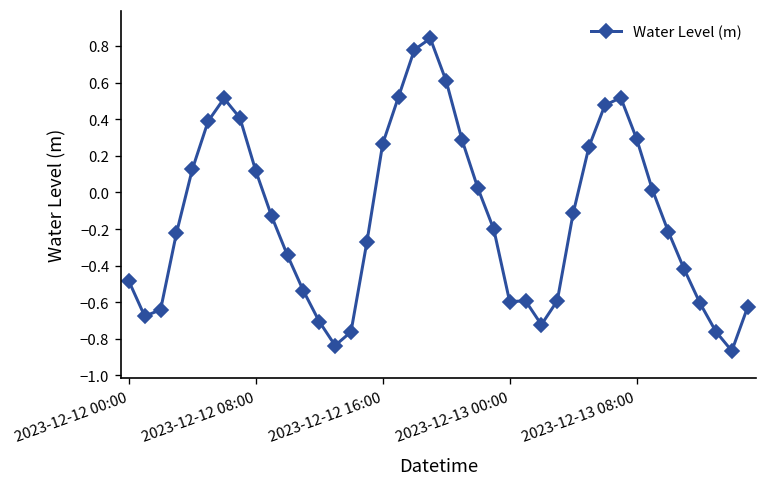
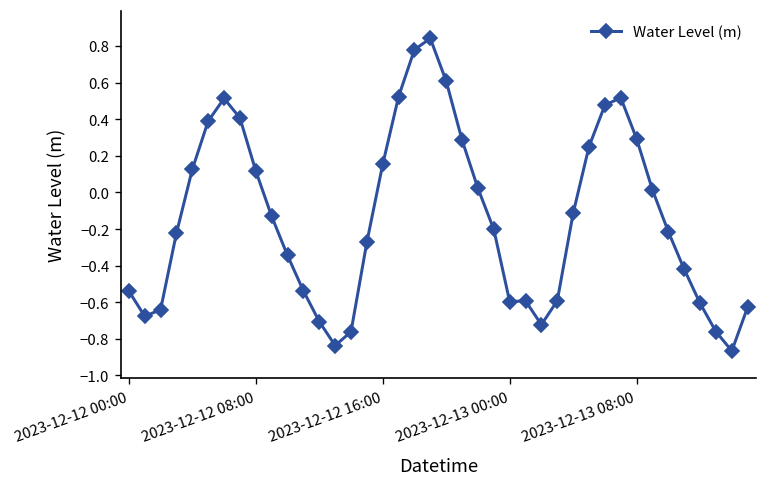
  {
-   "2023-12-12 00:00": -0.48,
+   "2023-12-12 00:00": -0.54,
    "2023-12-12 08:00": 0.12,
-   "2023-12-12 16:00": 0.27,
+   "2023-12-12 16:00": 0.15,
    "2023-12-13 00:00": -0.60,
    "2023-12-13 08:00": 0.29
  }
